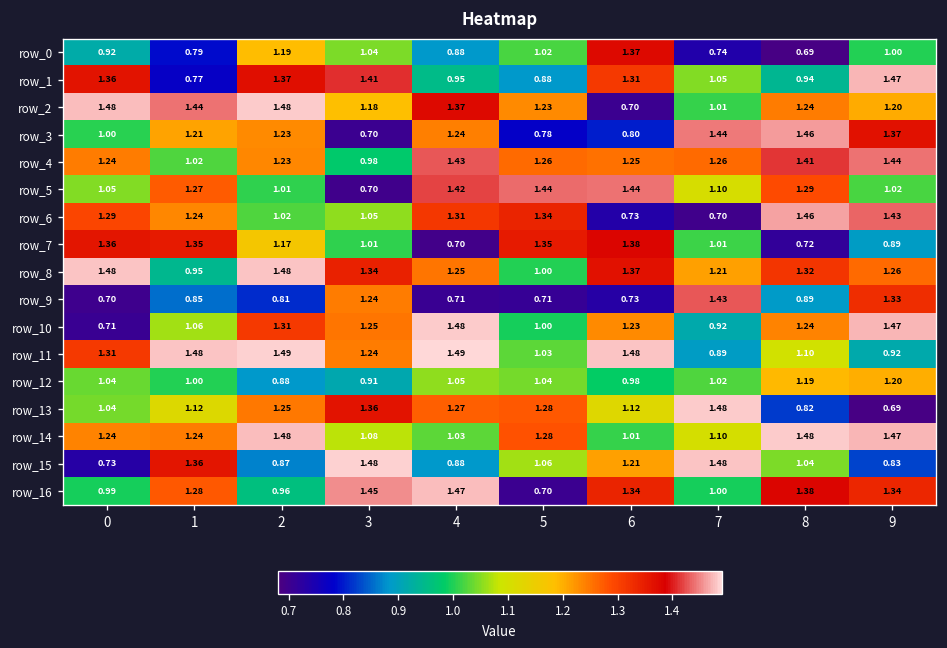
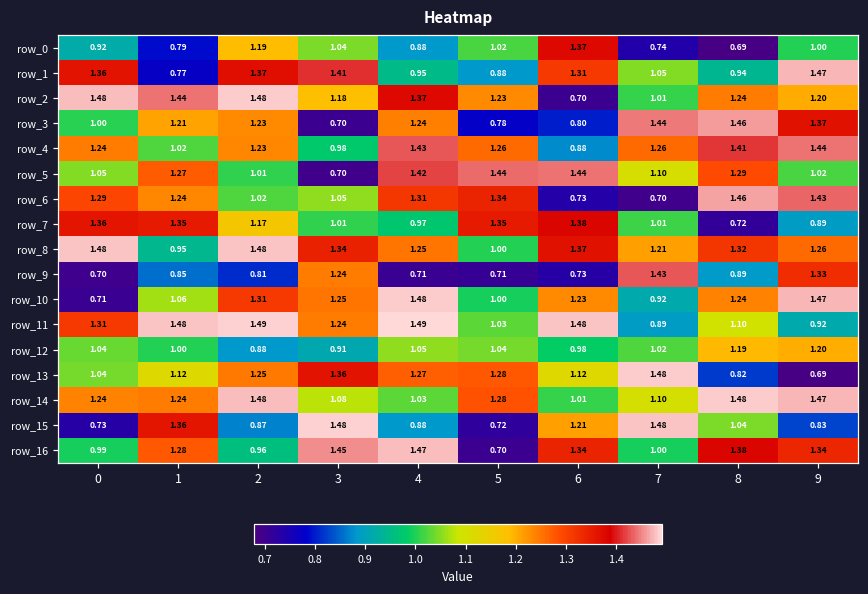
  {
    "row_0": {
      "0": 0.92,
      "1": 0.79,
      "2": 1.19,
      "3": 1.04,
      "4": 0.88,
      "5": 1.02,
      "6": 1.37,
      "7": 0.74,
      "8": 0.69,
      "9": 1.00
    },
    "row_1": {
      "0": 1.36,
      "1": 0.77,
      "2": 1.37,
      "3": 1.41,
      "4": 0.95,
      "5": 0.88,
      "6": 1.31,
      "7": 1.05,
      "8": 0.94,
      "9": 1.47
    },
    "row_2": {
      "0": 1.48,
      "1": 1.44,
      "2": 1.48,
      "3": 1.18,
      "4": 1.37,
      "5": 1.23,
      "6": 0.70,
      "7": 1.01,
      "8": 1.24,
      "9": 1.20
    },
    "row_3": {
      "0": 1.00,
      "1": 1.21,
      "2": 1.23,
      "3": 0.70,
      "4": 1.24,
      "5": 0.78,
      "6": 0.80,
      "7": 1.44,
      "8": 1.46,
      "9": 1.37
    },
    "row_4": {
      "0": 1.24,
      "1": 1.02,
      "2": 1.23,
      "3": 0.98,
      "4": 1.43,
      "5": 1.26,
-     "6": 1.25,
+     "6": 0.88,
      "7": 1.26,
      "8": 1.41,
      "9": 1.44
    },
    "row_5": {
      "0": 1.05,
      "1": 1.27,
      "2": 1.01,
      "3": 0.70,
      "4": 1.42,
      "5": 1.44,
      "6": 1.44,
      "7": 1.10,
      "8": 1.29,
      "9": 1.02
    },
    "row_6": {
      "0": 1.29,
      "1": 1.24,
      "2": 1.02,
      "3": 1.05,
      "4": 1.31,
      "5": 1.34,
      "6": 0.73,
      "7": 0.70,
      "8": 1.46,
      "9": 1.43
    },
    "row_7": {
      "0": 1.36,
      "1": 1.35,
      "2": 1.17,
      "3": 1.01,
-     "4": 0.70,
+     "4": 0.97,
      "5": 1.35,
      "6": 1.38,
      "7": 1.01,
      "8": 0.72,
      "9": 0.89
    },
    "row_8": {
      "0": 1.48,
      "1": 0.95,
      "2": 1.48,
      "3": 1.34,
      "4": 1.25,
      "5": 1.00,
      "6": 1.37,
      "7": 1.21,
      "8": 1.32,
      "9": 1.26
    },
    "row_9": {
      "0": 0.70,
      "1": 0.85,
      "2": 0.81,
      "3": 1.24,
      "4": 0.71,
      "5": 0.71,
      "6": 0.73,
      "7": 1.43,
      "8": 0.89,
      "9": 1.33
    },
    "row_10": {
      "0": 0.71,
      "1": 1.06,
      "2": 1.31,
      "3": 1.25,
      "4": 1.48,
      "5": 1.00,
      "6": 1.23,
      "7": 0.92,
      "8": 1.24,
      "9": 1.47
    },
    "row_11": {
      "0": 1.31,
      "1": 1.48,
      "2": 1.49,
      "3": 1.24,
      "4": 1.49,
      "5": 1.03,
      "6": 1.48,
      "7": 0.89,
      "8": 1.10,
      "9": 0.92
    },
    "row_12": {
      "0": 1.04,
      "1": 1.00,
      "2": 0.88,
      "3": 0.91,
      "4": 1.05,
      "5": 1.04,
      "6": 0.98,
      "7": 1.02,
      "8": 1.19,
      "9": 1.20
    },
    "row_13": {
      "0": 1.04,
      "1": 1.12,
      "2": 1.25,
      "3": 1.36,
      "4": 1.27,
      "5": 1.28,
      "6": 1.12,
      "7": 1.48,
      "8": 0.82,
      "9": 0.69
    },
    "row_14": {
      "0": 1.24,
      "1": 1.24,
      "2": 1.48,
      "3": 1.08,
      "4": 1.03,
      "5": 1.28,
      "6": 1.01,
      "7": 1.10,
      "8": 1.48,
      "9": 1.47
    },
    "row_15": {
      "0": 0.73,
      "1": 1.36,
      "2": 0.87,
      "3": 1.48,
      "4": 0.88,
-     "5": 1.06,
+     "5": 0.72,
      "6": 1.21,
      "7": 1.48,
      "8": 1.04,
      "9": 0.83
    },
    "row_16": {
      "0": 0.99,
      "1": 1.28,
      "2": 0.96,
      "3": 1.45,
      "4": 1.47,
      "5": 0.70,
      "6": 1.34,
      "7": 1.00,
      "8": 1.38,
      "9": 1.34
    }
  }
